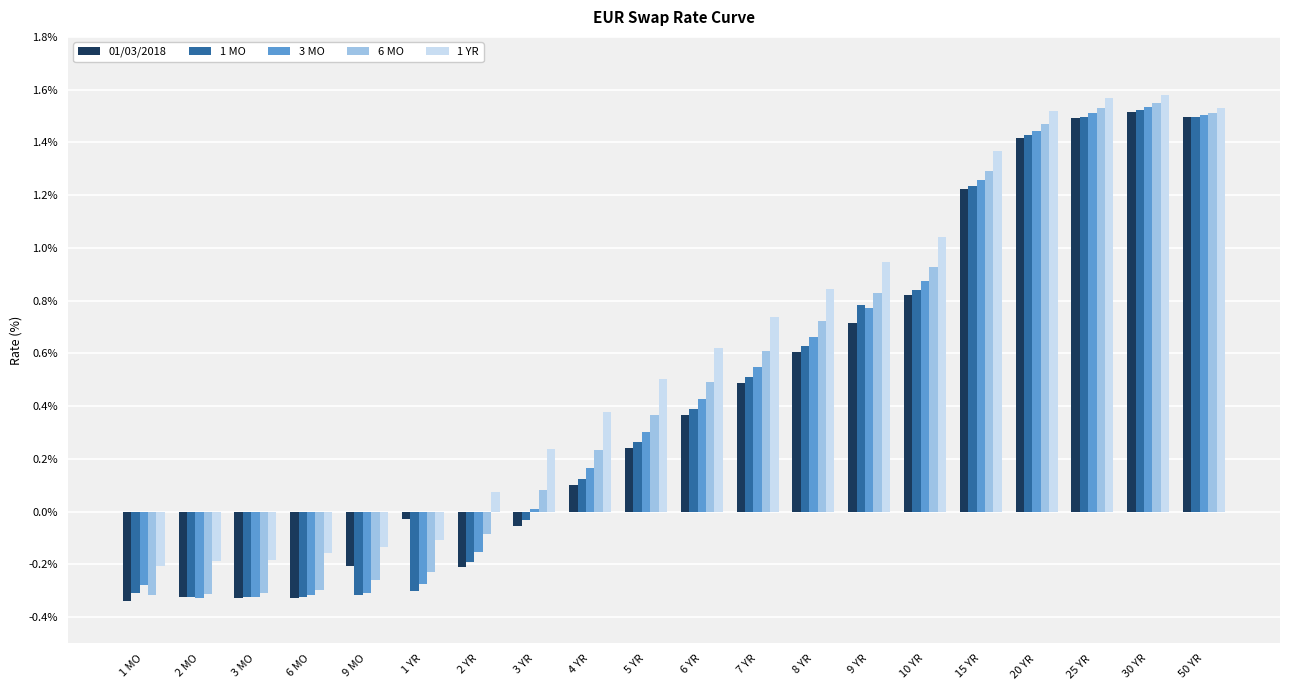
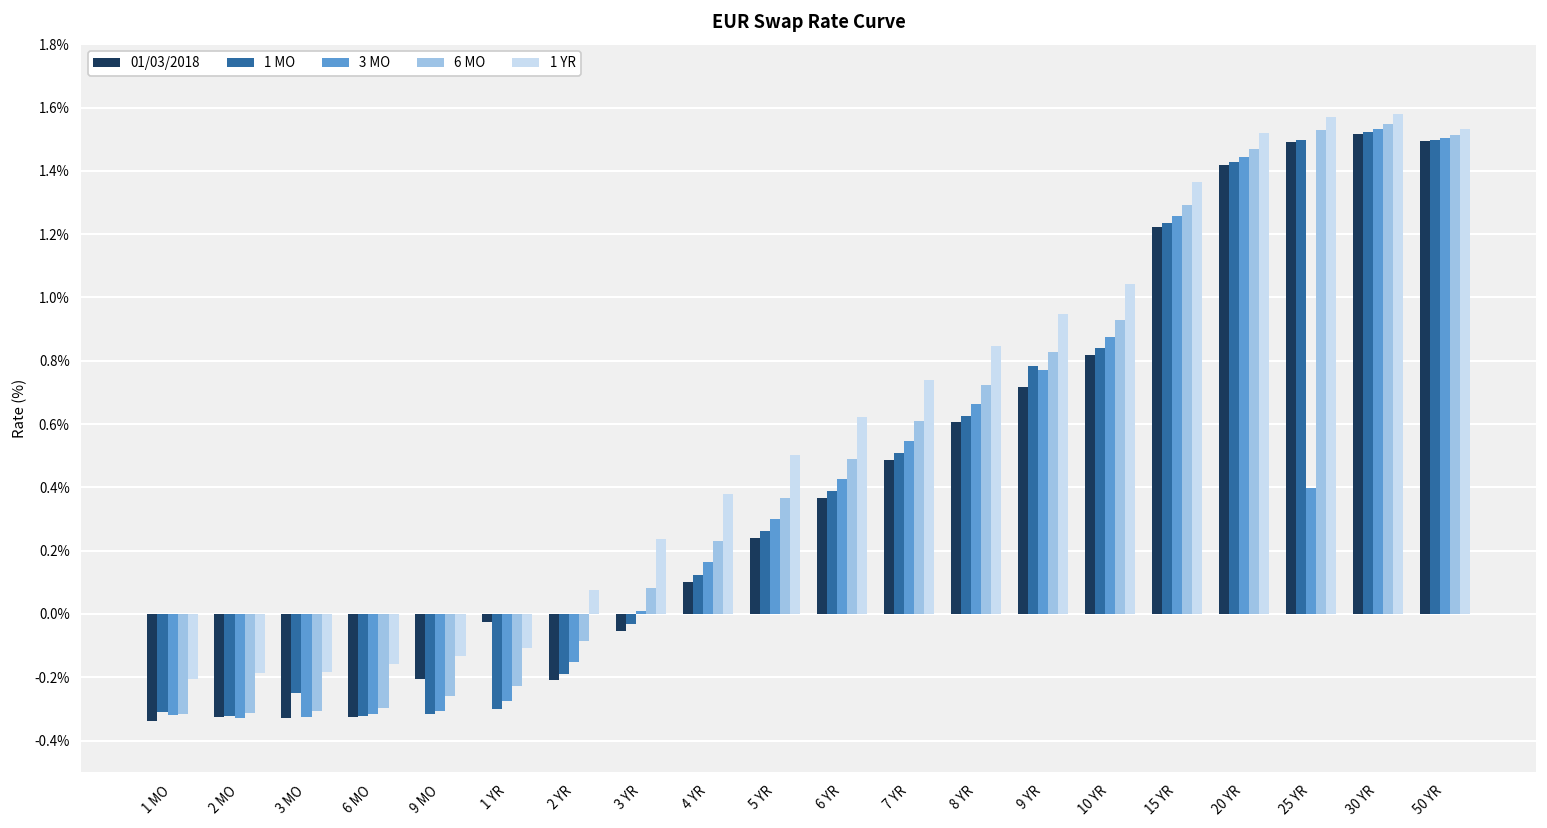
  {
    "01/03/2018": {
      "1 MO": "-0.34%",
      "2 MO": "-0.32%",
      "3 MO": "-0.33%",
      "6 MO": "-0.33%",
      "9 MO": "-0.21%",
      "1 YR": "-0.03%",
      "2 YR": "-0.21%",
      "3 YR": "-0.05%",
      "4 YR": "0.10%",
      "5 YR": "0.24%",
      "6 YR": "0.37%",
      "7 YR": "0.49%",
      "8 YR": "0.61%",
      "9 YR": "0.72%",
      "10 YR": "0.82%",
      "15 YR": "1.22%",
      "20 YR": "1.42%",
      "25 YR": "1.49%",
      "30 YR": "1.52%",
      "50 YR": "1.49%"
    },
    "1 MO": {
      "1 MO": "-0.31%",
      "2 MO": "-0.32%",
-     "3 MO": "-0.32%",
+     "3 MO": "-0.25%",
      "6 MO": "-0.32%",
      "9 MO": "-0.32%",
      "1 YR": "-0.30%",
      "2 YR": "-0.19%",
      "3 YR": "-0.03%",
      "4 YR": "0.12%",
      "5 YR": "0.26%",
      "6 YR": "0.39%",
      "7 YR": "0.51%",
      "8 YR": "0.63%",
      "9 YR": "0.78%",
      "10 YR": "0.84%",
      "15 YR": "1.23%",
      "20 YR": "1.43%",
      "25 YR": "1.50%",
      "30 YR": "1.52%",
      "50 YR": "1.50%"
    },
    "3 MO": {
-     "1 MO": "-0.28%",
+     "1 MO": "-0.32%",
      "2 MO": "-0.33%",
      "3 MO": "-0.32%",
      "6 MO": "-0.32%",
      "9 MO": "-0.31%",
      "1 YR": "-0.28%",
      "2 YR": "-0.15%",
      "3 YR": "0.01%",
      "4 YR": "0.16%",
      "5 YR": "0.30%",
      "6 YR": "0.43%",
      "7 YR": "0.55%",
      "8 YR": "0.66%",
      "9 YR": "0.77%",
      "10 YR": "0.87%",
      "15 YR": "1.26%",
      "20 YR": "1.44%",
-     "25 YR": "1.51%",
+     "25 YR": "0.40%",
      "30 YR": "1.53%",
      "50 YR": "1.50%"
    }
  }
